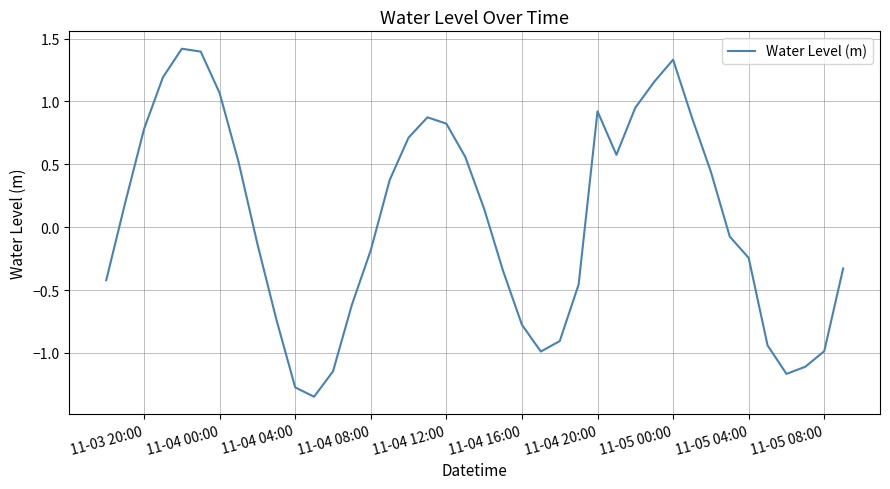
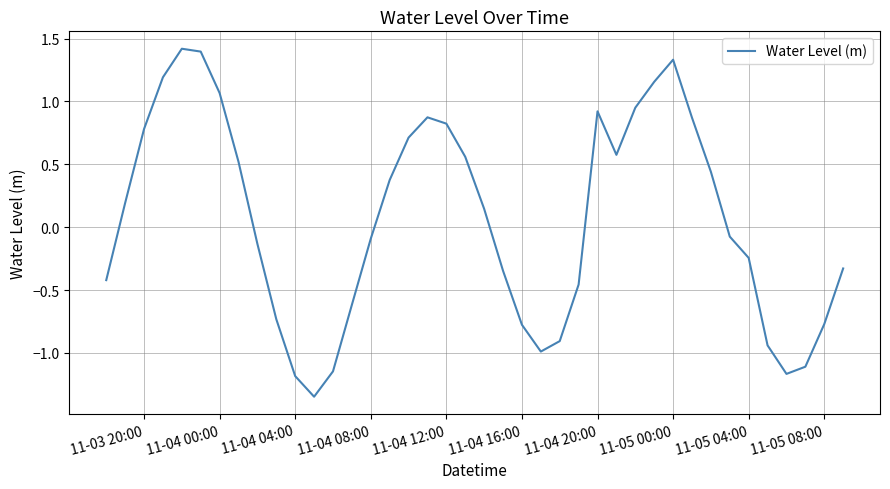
  {
    "11-03 20:00": 0.78,
    "11-04 00:00": 1.07,
-   "11-04 04:00": -1.27,
-   "11-04 08:00": -0.18,
+   "11-04 04:00": -1.18,
+   "11-04 08:00": -0.09,
    "11-04 12:00": 0.82,
    "11-04 16:00": -0.78,
    "11-04 20:00": 0.92,
    "11-05 00:00": 1.33,
    "11-05 04:00": -0.24,
-   "11-05 08:00": -0.99
+   "11-05 08:00": -0.77
  }
